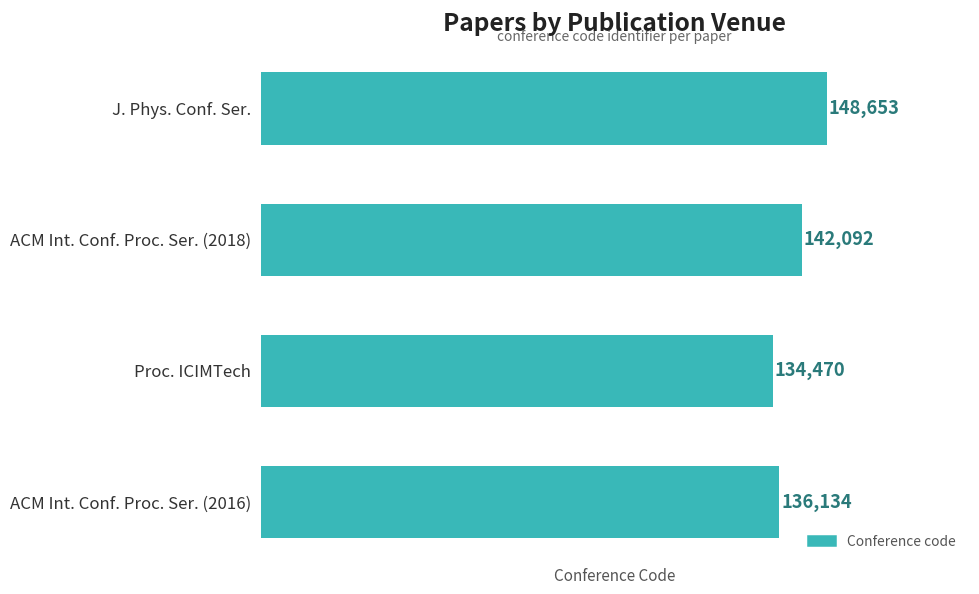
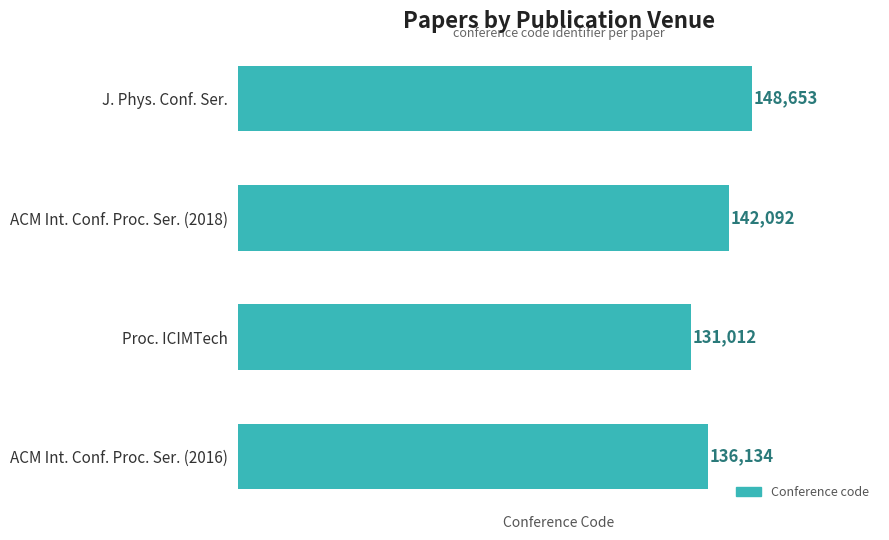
  {
    "J. Phys. Conf. Ser.": "148,653",
    "ACM Int. Conf. Proc. Ser. (2018)": "142,092",
-   "Proc. ICIMTech": "134,470",
+   "Proc. ICIMTech": "131,012",
    "ACM Int. Conf. Proc. Ser. (2016)": "136,134"
  }
